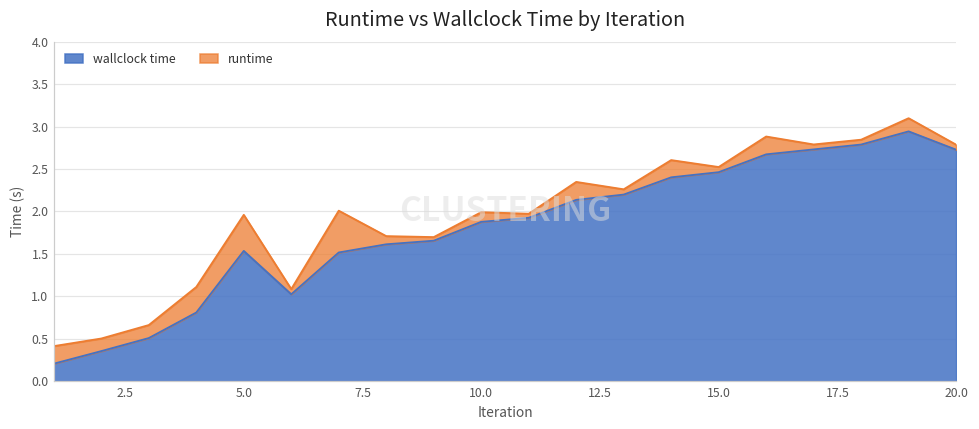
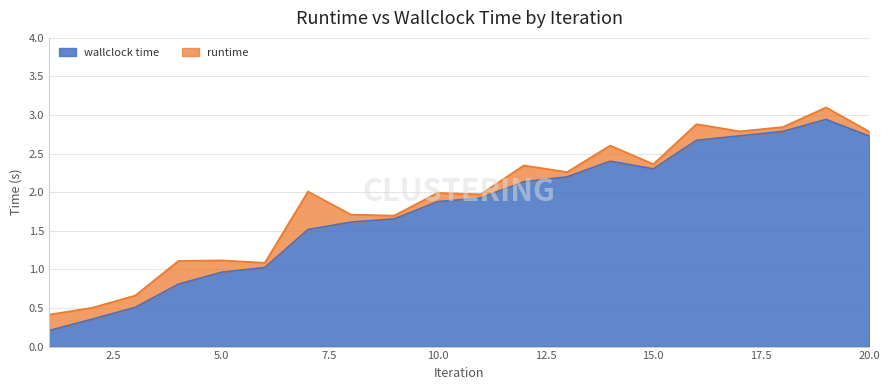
  {
    "wallclock time": {
-     "5.0": 1.5,
+     "5.0": 1.0,
      "10.0": 1.9,
-     "15.0": 2.5,
+     "15.0": 2.3,
      "20.0": 2.7
    },
    "runtime": {
-     "5.0": 0.4,
+     "5.0": 0.2,
      "10.0": 0.1,
      "15.0": 0.1,
      "20.0": 0.1
    }
  }
